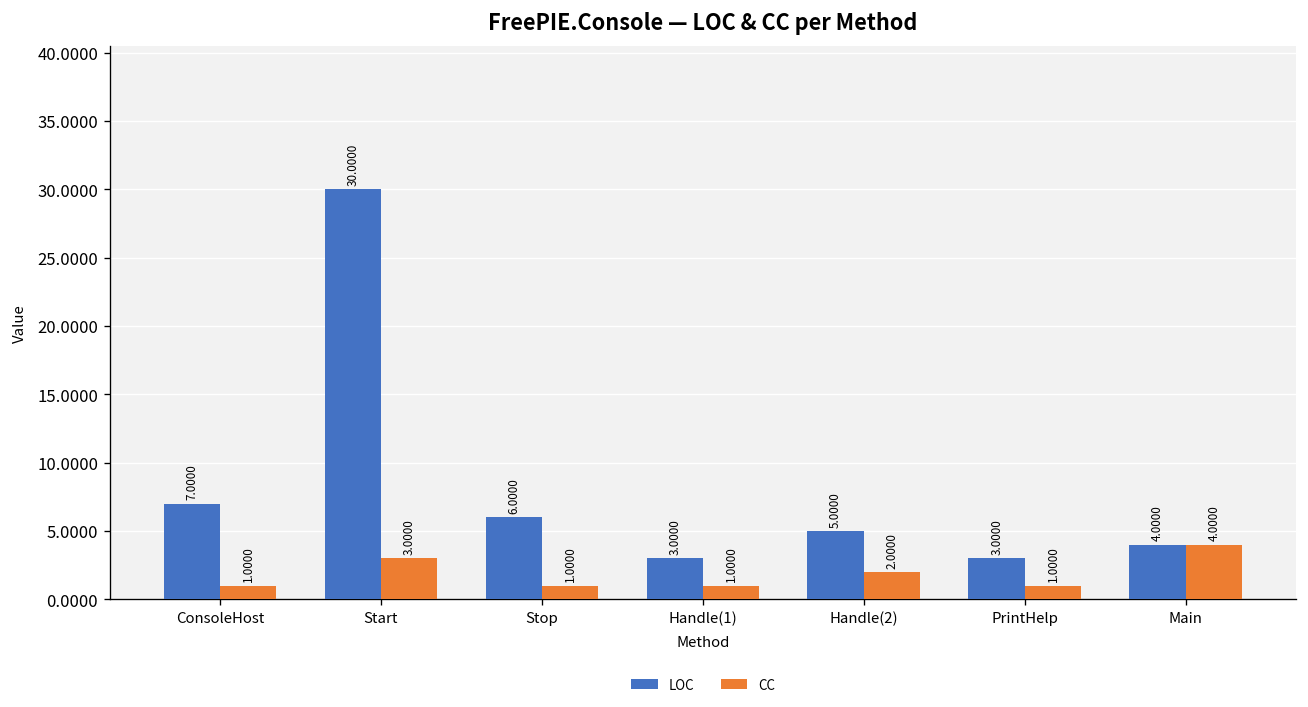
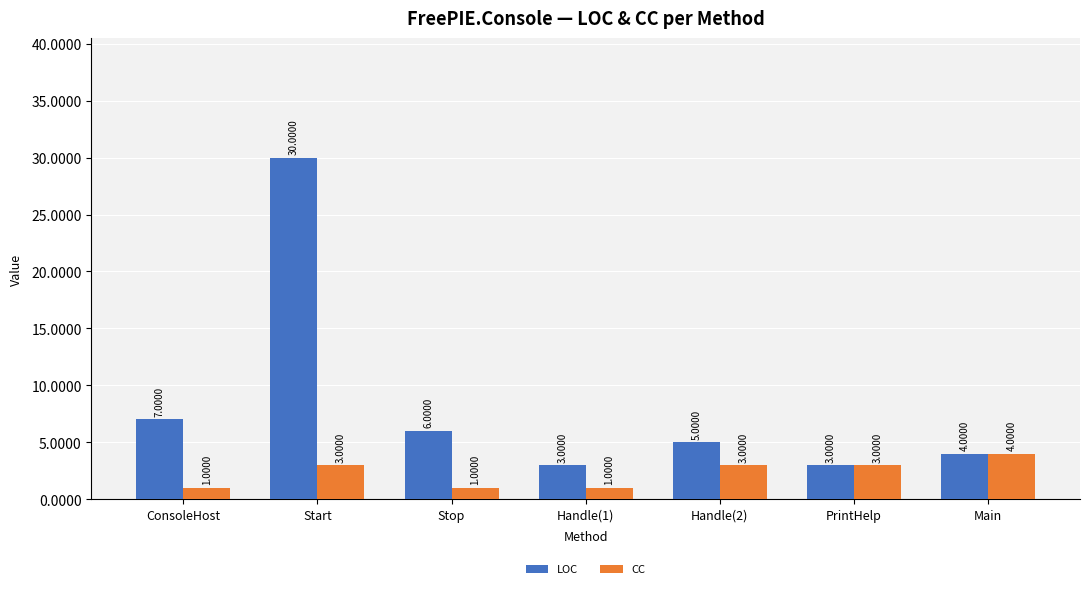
  {
    "LOC": {
      "ConsoleHost": 7.0000,
      "Start": 30.0000,
      "Stop": 6.0000,
      "Handle(1)": 3.0000,
      "Handle(2)": 5.0000,
      "PrintHelp": 3.0000,
      "Main": 4.0000
    },
    "CC": {
      "ConsoleHost": 1.0000,
      "Start": 3.0000,
      "Stop": 1.0000,
      "Handle(1)": 1.0000,
-     "Handle(2)": 2.0000,
-     "PrintHelp": 1.0000,
+     "Handle(2)": 3.0000,
+     "PrintHelp": 3.0000,
      "Main": 4.0000
    }
  }
